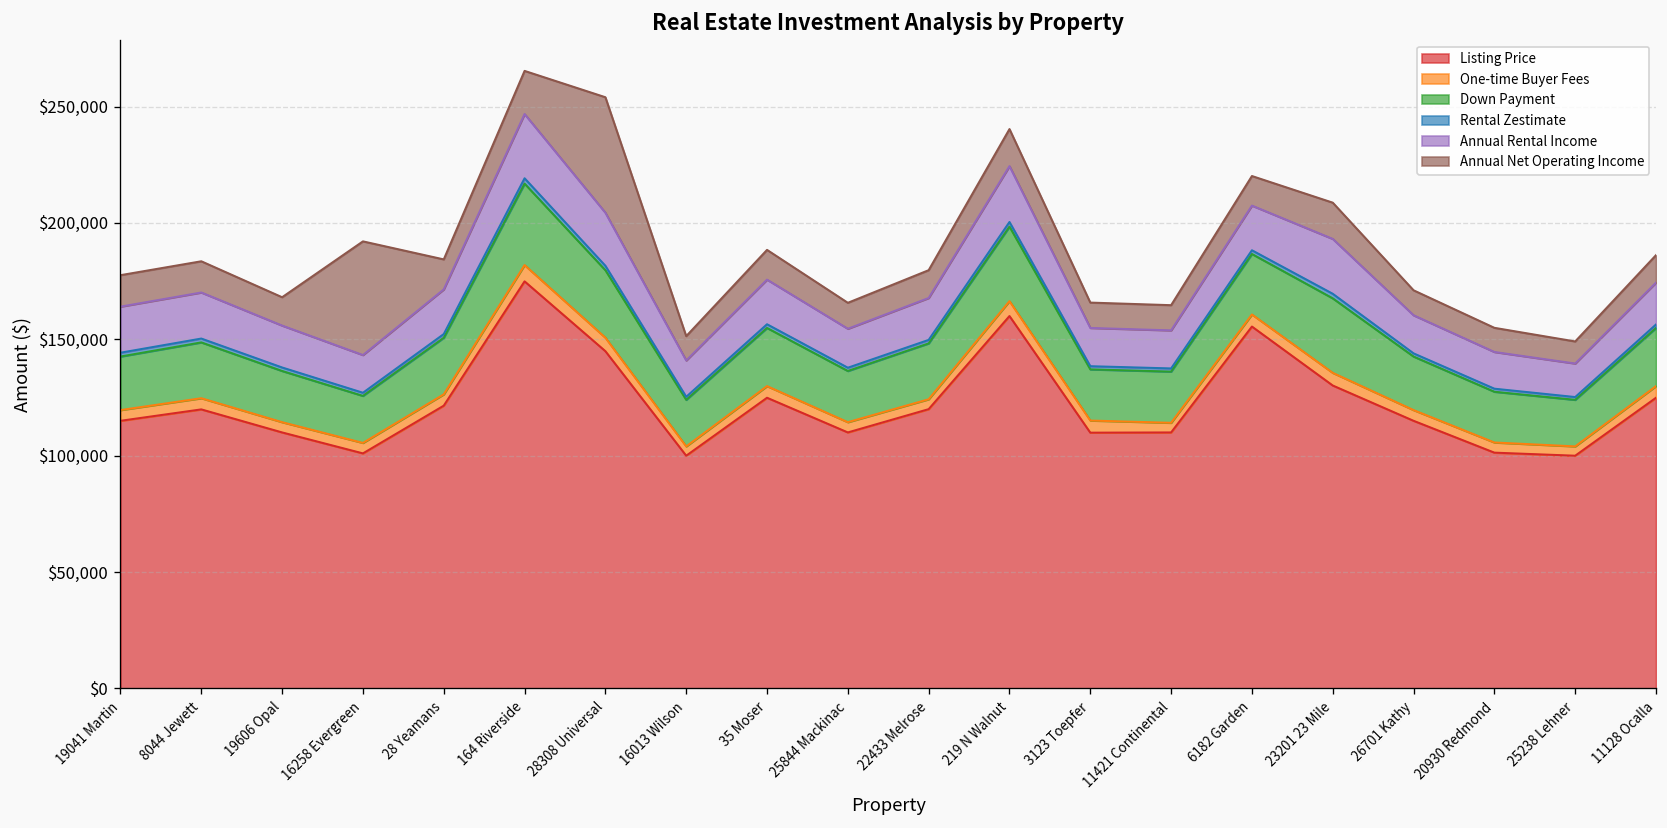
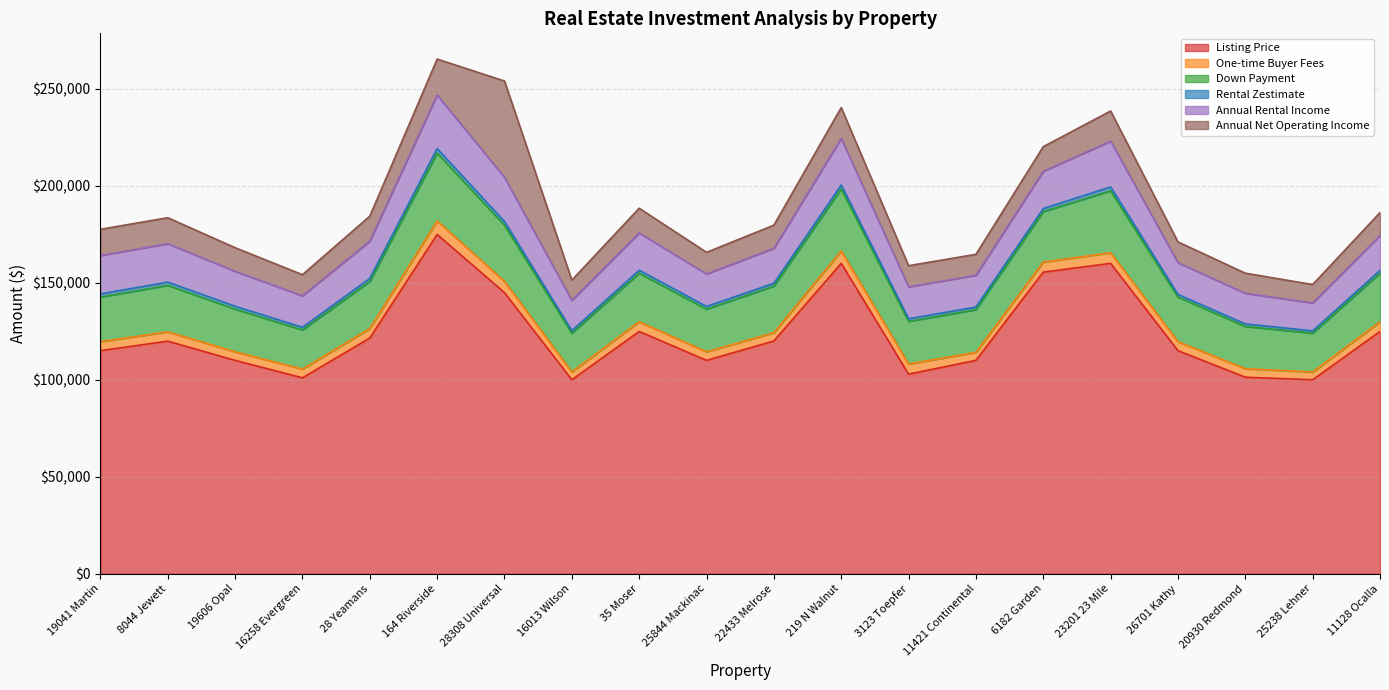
  {
    "Listing Price": {
      "19041 Martin": "$115,000",
      "8044 Jewett": "$120,000",
      "19606 Opal": "$110,000",
      "16258 Evergreen": "$101,000",
      "28 Yeamans": "$122,000",
      "164 Riverside": "$175,000",
      "28308 Universal": "$145,000",
      "16013 Wilson": "$100,000",
      "35 Moser": "$125,000",
      "25844 Mackinac": "$110,000",
      "22433 Melrose": "$120,000",
      "219 N Walnut": "$160,000",
-     "3123 Toepfer": "$110,000",
+     "3123 Toepfer": "$103,000",
      "11421 Continental": "$110,000",
      "6182 Garden": "$155,000",
-     "23201 23 Mile": "$130,000",
+     "23201 23 Mile": "$160,000",
      "26701 Kathy": "$115,000",
      "20930 Redmond": "$101,000",
      "25238 Lehner": "$100,000",
      "11128 Ocalla": "$125,000"
    },
    "One-time Buyer Fees": {
      "19041 Martin": "$5,000",
      "8044 Jewett": "$5,000",
      "19606 Opal": "$4,000",
      "16258 Evergreen": "$4,000",
      "28 Yeamans": "$5,000",
      "164 Riverside": "$7,000",
      "28308 Universal": "$6,000",
      "16013 Wilson": "$4,000",
      "35 Moser": "$5,000",
      "25844 Mackinac": "$4,000",
      "22433 Melrose": "$4,000",
      "219 N Walnut": "$6,000",
      "3123 Toepfer": "$5,000",
      "11421 Continental": "$4,000",
      "6182 Garden": "$5,000",
      "23201 23 Mile": "$5,000",
      "26701 Kathy": "$5,000",
      "20930 Redmond": "$4,000",
      "25238 Lehner": "$4,000",
      "11128 Ocalla": "$5,000"
    },
    "Down Payment": {
      "19041 Martin": "$23,000",
      "8044 Jewett": "$24,000",
      "19606 Opal": "$22,000",
      "16258 Evergreen": "$20,000",
      "28 Yeamans": "$24,000",
      "164 Riverside": "$35,000",
      "28308 Universal": "$29,000",
      "35 Moser": "$25,000",
      "25844 Mackinac": "$22,000",
      "22433 Melrose": "$24,000",
      "219 N Walnut": "$32,000",
      "3123 Toepfer": "$22,000",
      "11421 Continental": "$22,000",
      "6182 Garden": "$26,000",
      "23201 23 Mile": "$32,000",
      "26701 Kathy": "$23,000",
      "11128 Ocalla": "$25,000"
    },
    "Rental Zestimate": {
      "19041 Martin": "$2,000",
      "8044 Jewett": "$2,000",
      "19606 Opal": "$2,000",
      "16258 Evergreen": "$1,000",
      "28 Yeamans": "$2,000",
      "164 Riverside": "$2,000",
      "28308 Universal": "$2,000",
      "35 Moser": "$2,000",
      "25844 Mackinac": "$1,000",
      "22433 Melrose": "$2,000",
      "219 N Walnut": "$2,000",
      "3123 Toepfer": "$1,000",
      "11421 Continental": "$1,000",
      "6182 Garden": "$2,000",
      "23201 23 Mile": "$2,000",
      "26701 Kathy": "$1,000",
      "11128 Ocalla": "$1,000"
    },
    "Annual Rental Income": {
      "19041 Martin": "$20,000",
      "8044 Jewett": "$20,000",
      "19606 Opal": "$18,000",
      "16258 Evergreen": "$16,000",
      "28 Yeamans": "$19,000",
      "164 Riverside": "$28,000",
      "28308 Universal": "$23,000",
      "16013 Wilson": "$16,000",
      "35 Moser": "$19,000",
      "25844 Mackinac": "$17,000",
      "22433 Melrose": "$18,000",
      "219 N Walnut": "$24,000",
      "3123 Toepfer": "$16,000",
      "11421 Continental": "$16,000",
      "6182 Garden": "$19,000",
      "23201 23 Mile": "$24,000",
      "26701 Kathy": "$16,000",
      "20930 Redmond": "$16,000",
      "25238 Lehner": "$14,000",
      "11128 Ocalla": "$18,000"
    },
    "Annual Net Operating Income": {
      "19041 Martin": "$14,000",
      "8044 Jewett": "$13,000",
      "19606 Opal": "$12,000",
-     "16258 Evergreen": "$49,000",
+     "16258 Evergreen": "$11,000",
      "28 Yeamans": "$13,000",
      "164 Riverside": "$19,000",
      "28308 Universal": "$50,000",
      "16013 Wilson": "$10,000",
      "35 Moser": "$13,000",
      "25844 Mackinac": "$11,000",
      "22433 Melrose": "$12,000",
      "219 N Walnut": "$16,000",
      "3123 Toepfer": "$11,000",
      "11421 Continental": "$11,000",
      "6182 Garden": "$13,000",
      "23201 23 Mile": "$16,000",
      "26701 Kathy": "$11,000",
      "20930 Redmond": "$10,000",
      "25238 Lehner": "$9,000",
      "11128 Ocalla": "$12,000"
    }
  }
